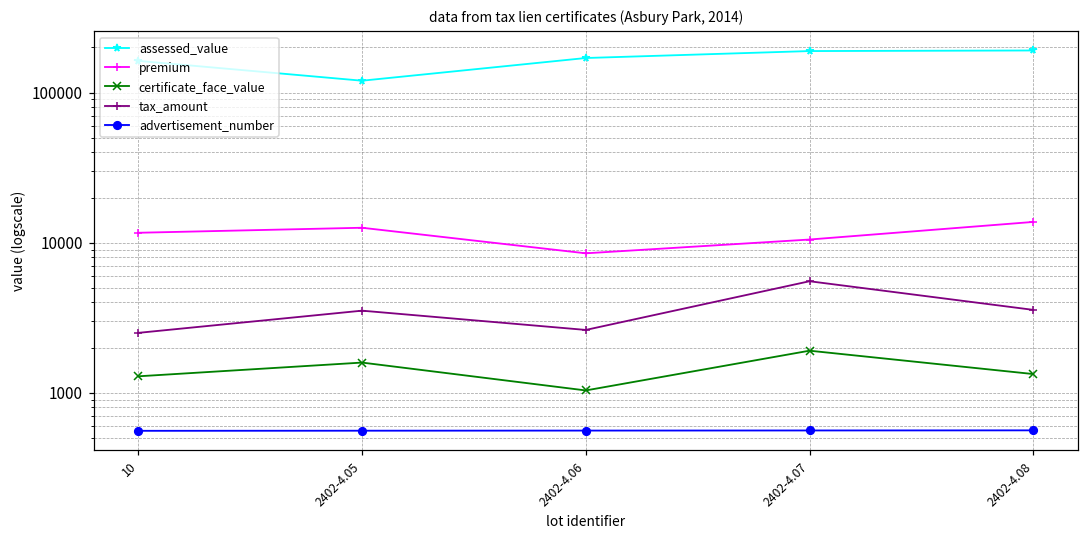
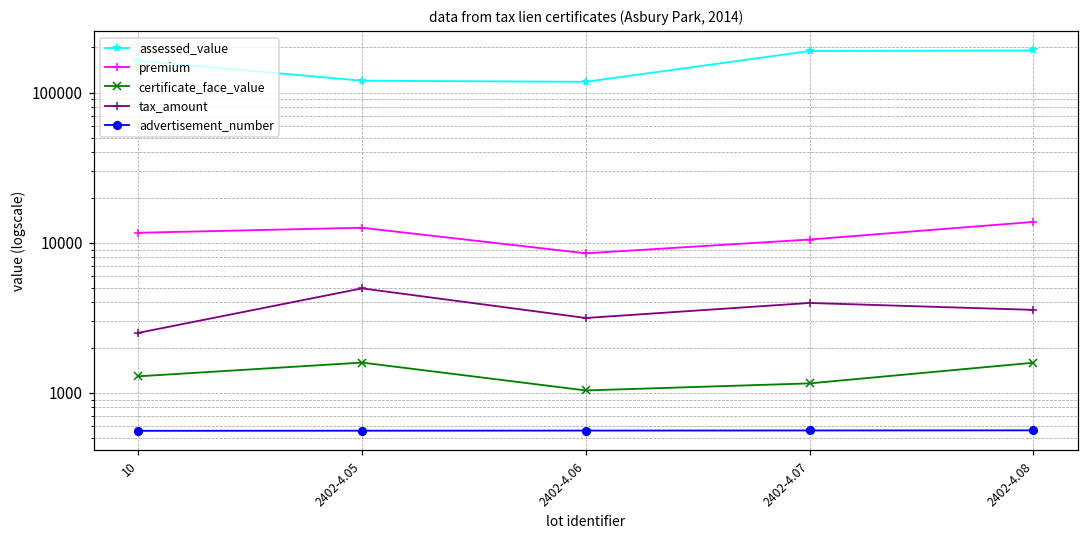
  {
    "assessed_value": {
      "2402-4.05": 120000,
-     "2402-4.06": 170000,
+     "2402-4.06": 120000,
      "2402-4.07": 190000,
      "2402-4.08": 190000
    },
    "premium": {
      "10": 12000,
      "2402-4.05": 13000,
      "2402-4.06": 9000,
      "2402-4.07": 11000,
      "2402-4.08": 14000
    },
    "certificate_face_value": {
      "10": 1300,
      "2402-4.05": 1600,
      "2402-4.06": 1000,
-     "2402-4.07": 1900,
-     "2402-4.08": 1300
+     "2402-4.07": 1200,
+     "2402-4.08": 1600
    },
    "tax_amount": {
      "10": 2500,
-     "2402-4.05": 3500,
-     "2402-4.06": 2600,
-     "2402-4.07": 5500,
+     "2402-4.05": 5000,
+     "2402-4.06": 3200,
+     "2402-4.07": 4000,
      "2402-4.08": 3600
    },
    "advertisement_number": {
      "10": 560,
      "2402-4.05": 560,
      "2402-4.06": 560,
      "2402-4.07": 560,
      "2402-4.08": 560
    }
  }
